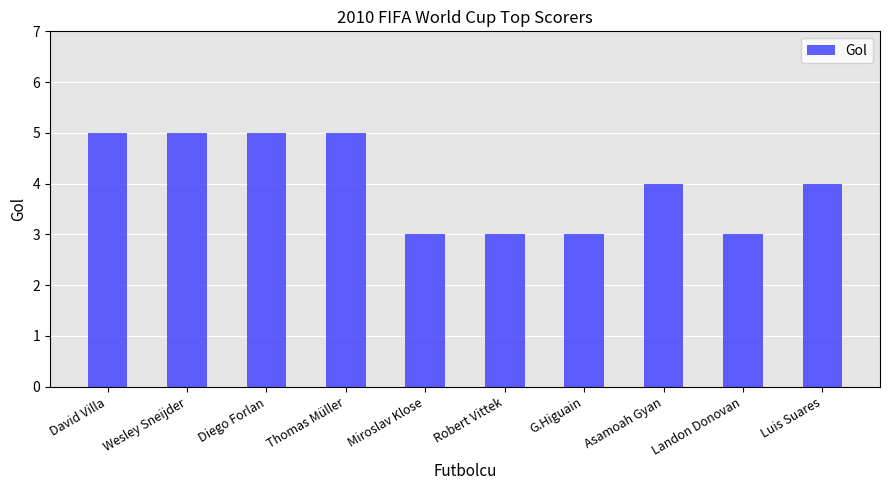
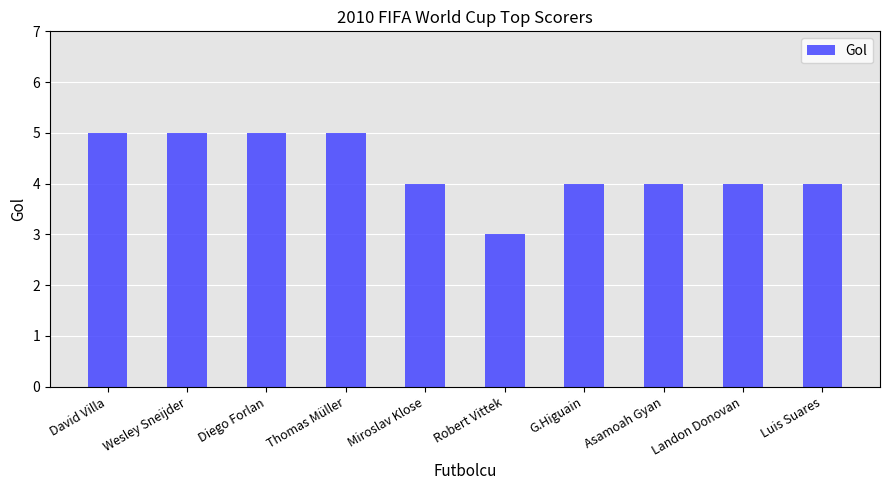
  {
    "David Villa": 5,
    "Wesley Sneijder": 5,
    "Diego Forlan": 5,
    "Thomas Müller": 5,
-   "Miroslav Klose": 3,
+   "Miroslav Klose": 4,
    "Robert Vittek": 3,
-   "G.Higuain": 3,
+   "G.Higuain": 4,
    "Asamoah Gyan": 4,
-   "Landon Donovan": 3,
+   "Landon Donovan": 4,
    "Luis Suares": 4
  }
